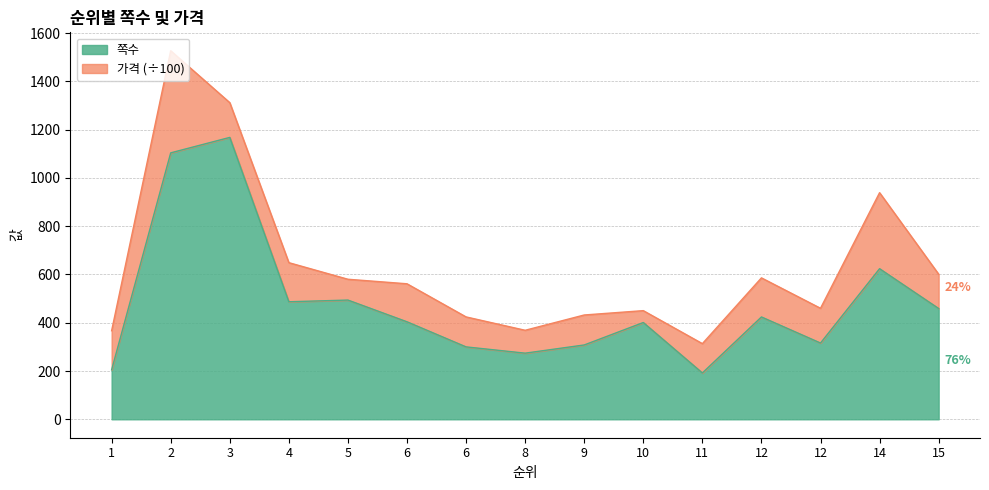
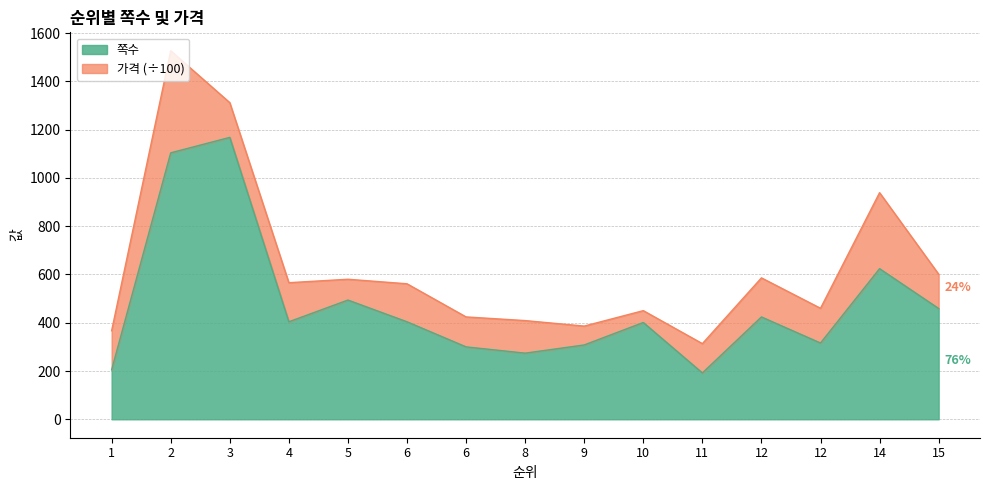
  {
    "쪽수": {
      "1": 210,
      "2": 1100,
      "3": 1170,
-     "4": 490,
+     "4": 400,
      "5": 490,
      "8": 270,
      "9": 310,
      "10": 400,
      "11": 190,
      "14": 620,
      "15": 460
    },
    "가격 (÷100)": {
      "1": 160,
      "3": 140,
      "4": 160,
      "5": 90,
-     "8": 90,
-     "9": 120,
+     "8": 140,
+     "9": 80,
      "10": 50,
      "11": 120,
      "14": 320
    }
  }
